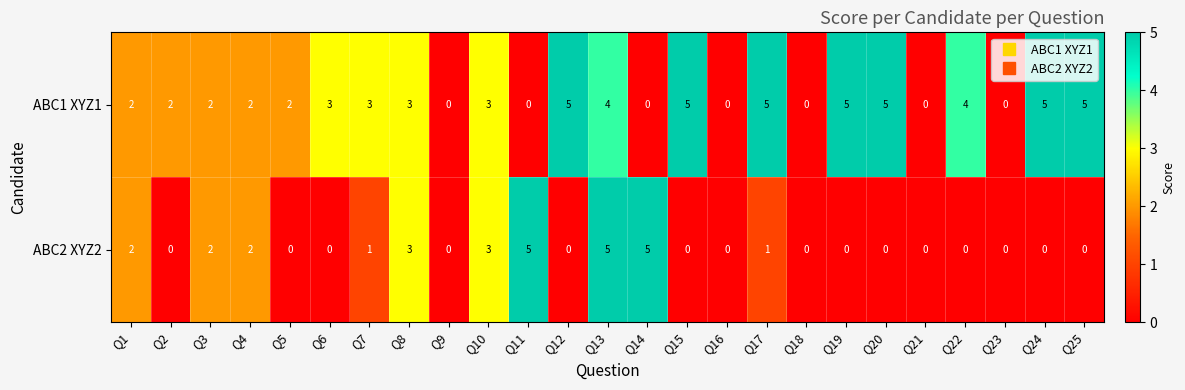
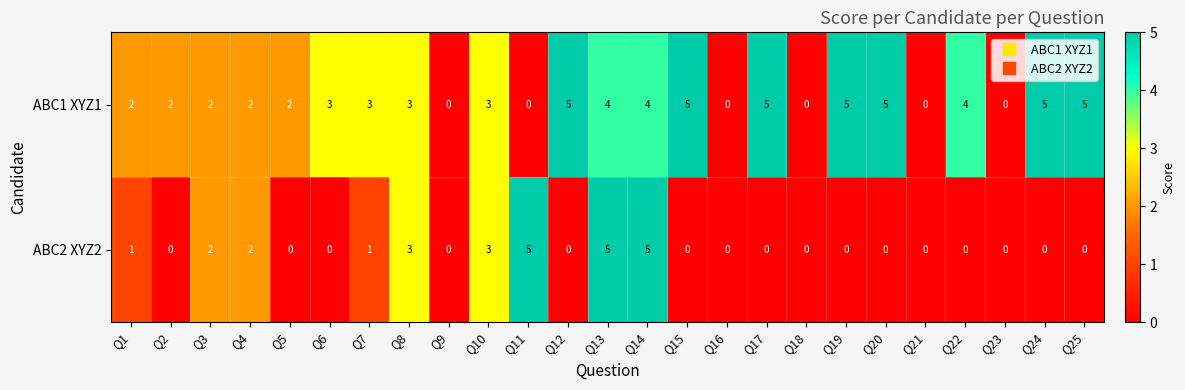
  {
    "ABC1 XYZ1": {
      "Q1": 2,
      "Q2": 2,
      "Q3": 2,
      "Q4": 2,
      "Q5": 2,
      "Q6": 3,
      "Q7": 3,
      "Q8": 3,
      "Q9": 0,
      "Q10": 3,
      "Q11": 0,
      "Q12": 5,
      "Q13": 4,
-     "Q14": 0,
+     "Q14": 4,
      "Q15": 5,
      "Q16": 0,
      "Q17": 5,
      "Q18": 0,
      "Q19": 5,
      "Q20": 5,
      "Q21": 0,
      "Q22": 4,
      "Q23": 0,
      "Q24": 5,
      "Q25": 5
    },
    "ABC2 XYZ2": {
-     "Q1": 2,
+     "Q1": 1,
      "Q2": 0,
      "Q3": 2,
      "Q4": 2,
      "Q5": 0,
      "Q6": 0,
      "Q7": 1,
      "Q8": 3,
      "Q9": 0,
      "Q10": 3,
      "Q11": 5,
      "Q12": 0,
      "Q13": 5,
      "Q14": 5,
      "Q15": 0,
      "Q16": 0,
-     "Q17": 1,
+     "Q17": 0,
      "Q18": 0,
      "Q19": 0,
      "Q20": 0,
      "Q21": 0,
      "Q22": 0,
      "Q23": 0,
      "Q24": 0,
      "Q25": 0
    }
  }
